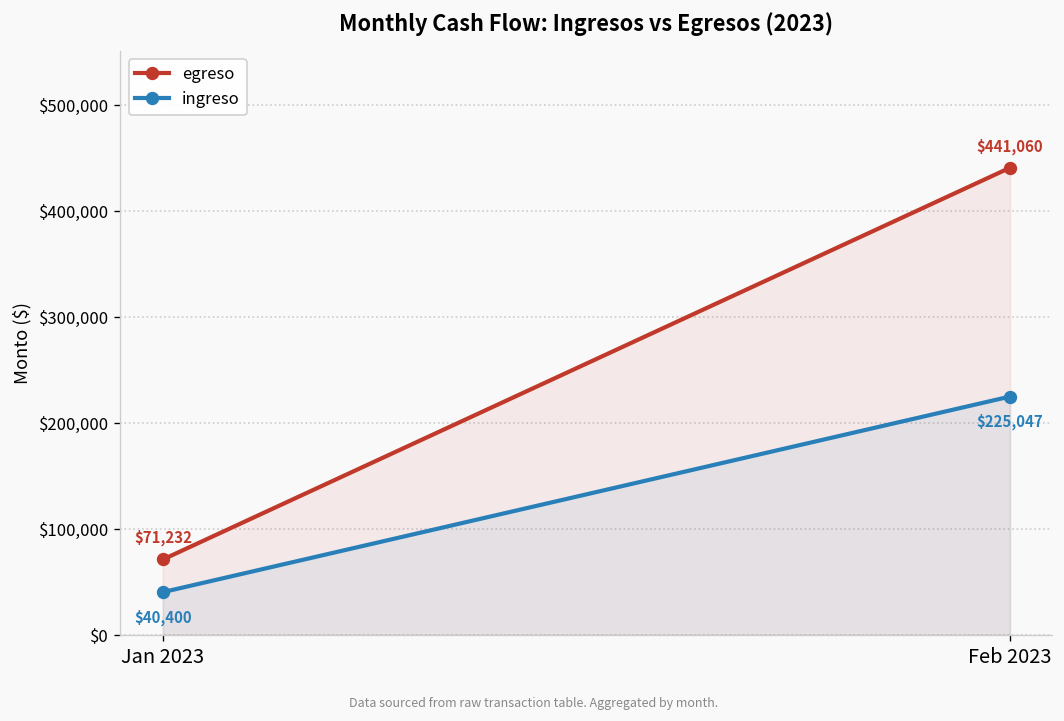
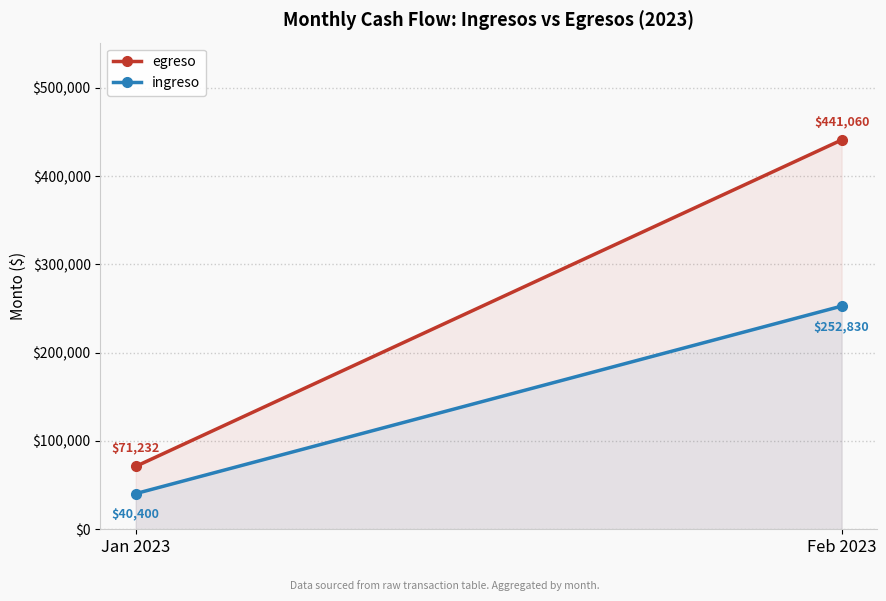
  {
    "egreso": {
      "Jan 2023": "$71,232",
      "Feb 2023": "$441,060"
    },
    "ingreso": {
      "Jan 2023": "$40,400",
-     "Feb 2023": "$225,047"
+     "Feb 2023": "$252,830"
    }
  }
